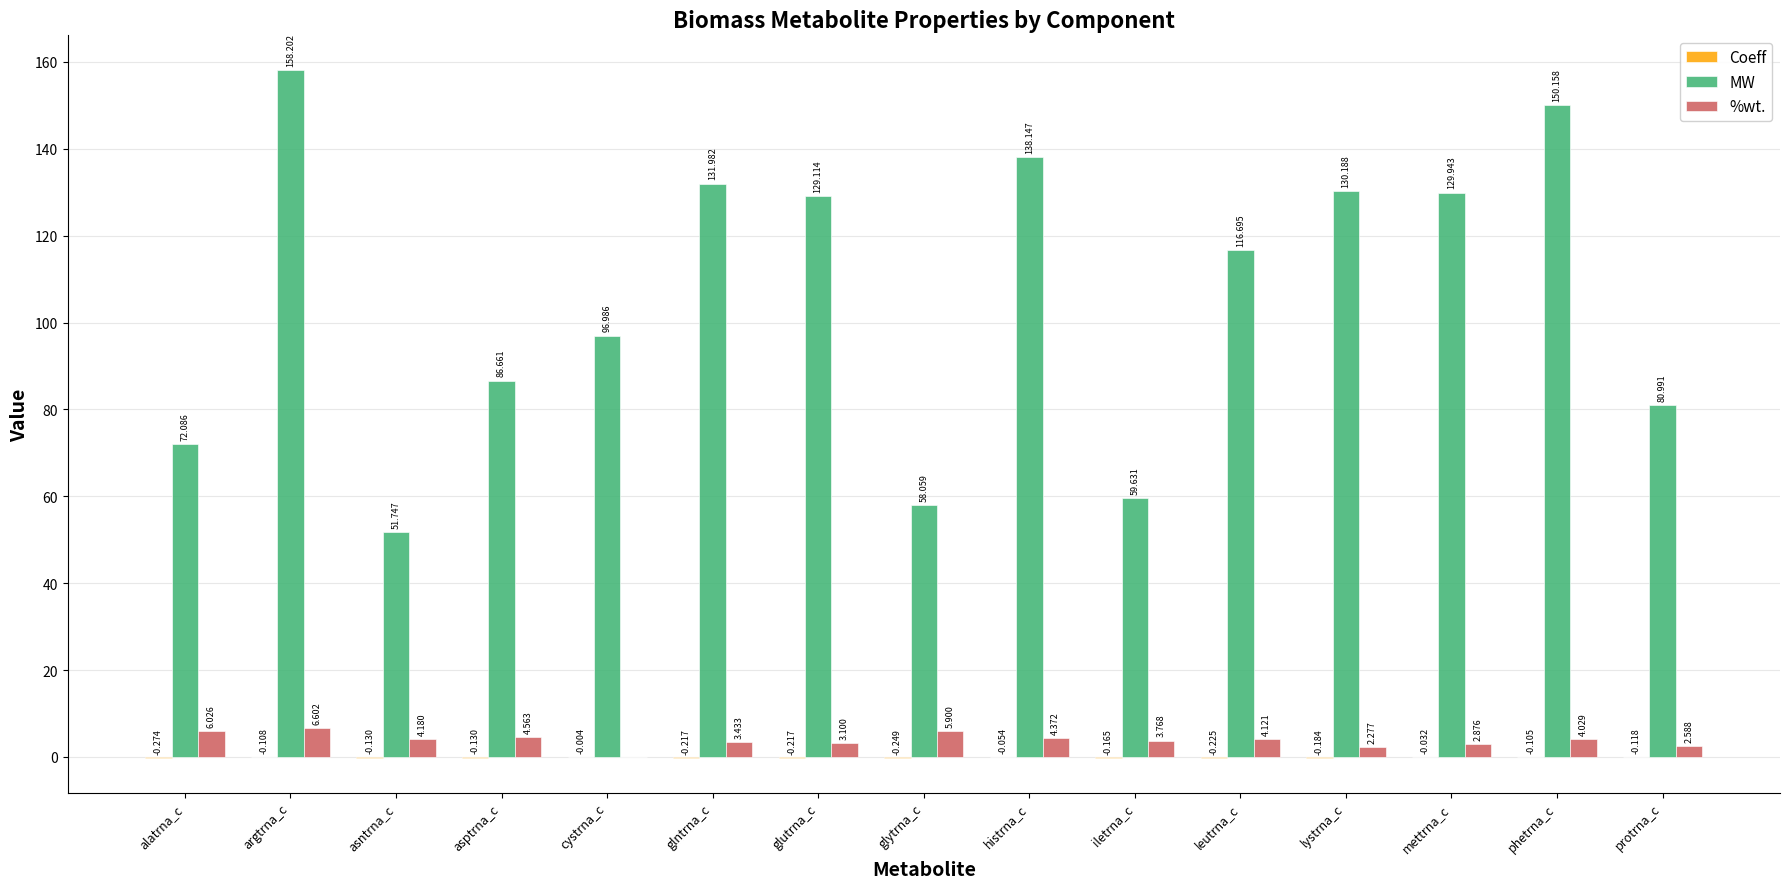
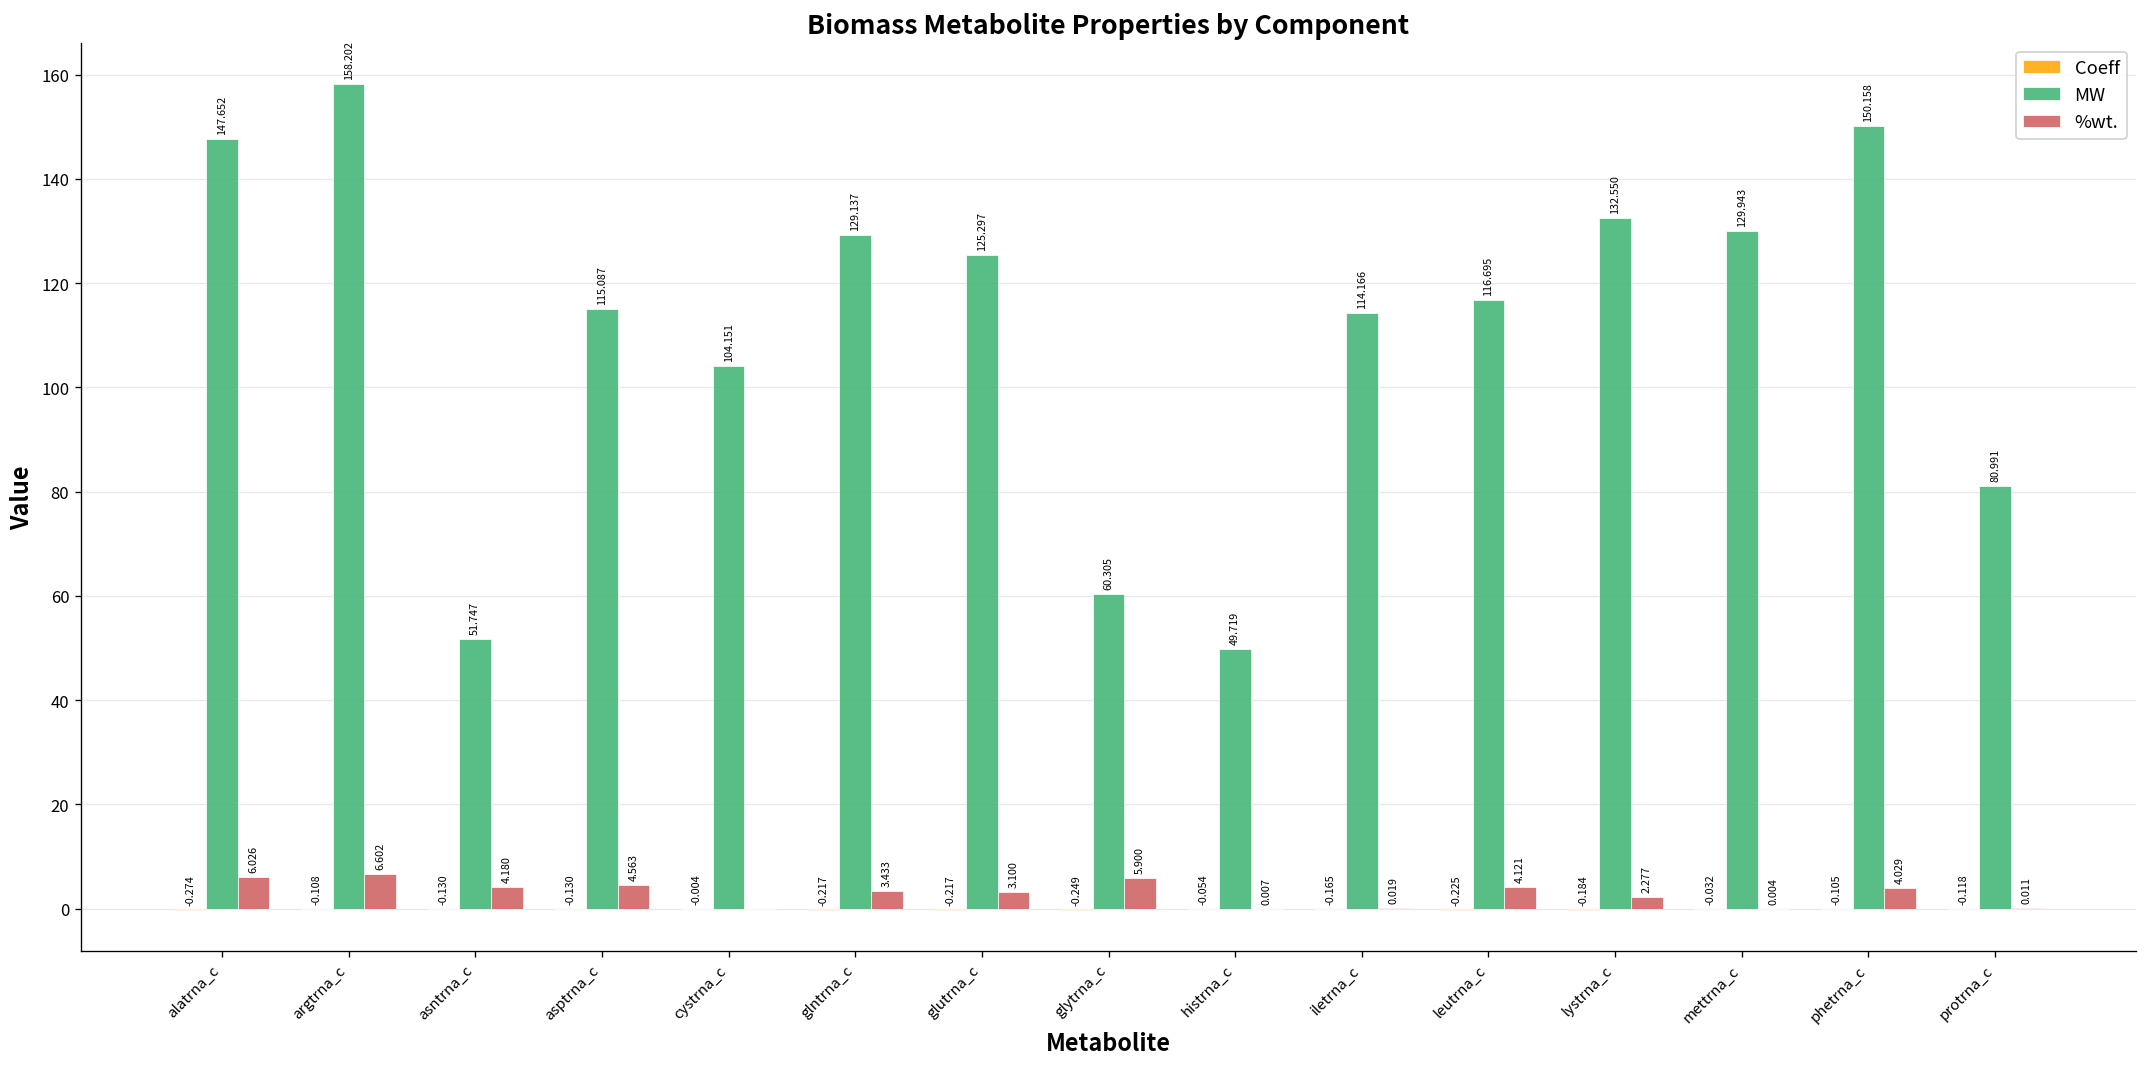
  {
    "Coeff": {
      "alatrna_c": -0.274,
      "argtrna_c": -0.108,
      "asntrna_c": -0.130,
      "asptrna_c": -0.130,
      "cystrna_c": -0.004,
      "glntrna_c": -0.217,
      "glutrna_c": -0.217,
      "glytrna_c": -0.249,
      "histrna_c": -0.054,
      "iletrna_c": -0.165,
      "leutrna_c": -0.225,
      "lystrna_c": -0.184,
      "mettrna_c": -0.032,
      "phetrna_c": -0.105,
      "protrna_c": -0.118
    },
    "MW": {
-     "alatrna_c": 72.086,
+     "alatrna_c": 147.652,
      "argtrna_c": 158.202,
      "asntrna_c": 51.747,
-     "asptrna_c": 86.661,
-     "cystrna_c": 96.986,
-     "glntrna_c": 131.982,
-     "glutrna_c": 129.114,
-     "glytrna_c": 58.059,
-     "histrna_c": 138.147,
-     "iletrna_c": 59.631,
+     "asptrna_c": 115.087,
+     "cystrna_c": 104.151,
+     "glntrna_c": 129.137,
+     "glutrna_c": 125.297,
+     "glytrna_c": 60.305,
+     "histrna_c": 49.719,
+     "iletrna_c": 114.166,
      "leutrna_c": 116.695,
-     "lystrna_c": 130.188,
+     "lystrna_c": 132.550,
      "mettrna_c": 129.943,
      "phetrna_c": 150.158,
      "protrna_c": 80.991
    },
    "%wt.": {
      "alatrna_c": 6.026,
      "argtrna_c": 6.602,
      "asntrna_c": 4.180,
      "asptrna_c": 4.563,
      "glntrna_c": 3.433,
      "glutrna_c": 3.100,
      "glytrna_c": 5.900,
-     "histrna_c": 4.372,
-     "iletrna_c": 3.768,
+     "histrna_c": 0.007,
+     "iletrna_c": 0.019,
      "leutrna_c": 4.121,
      "lystrna_c": 2.277,
-     "mettrna_c": 2.876,
+     "mettrna_c": 0.004,
      "phetrna_c": 4.029,
-     "protrna_c": 2.588
+     "protrna_c": 0.011
    }
  }
